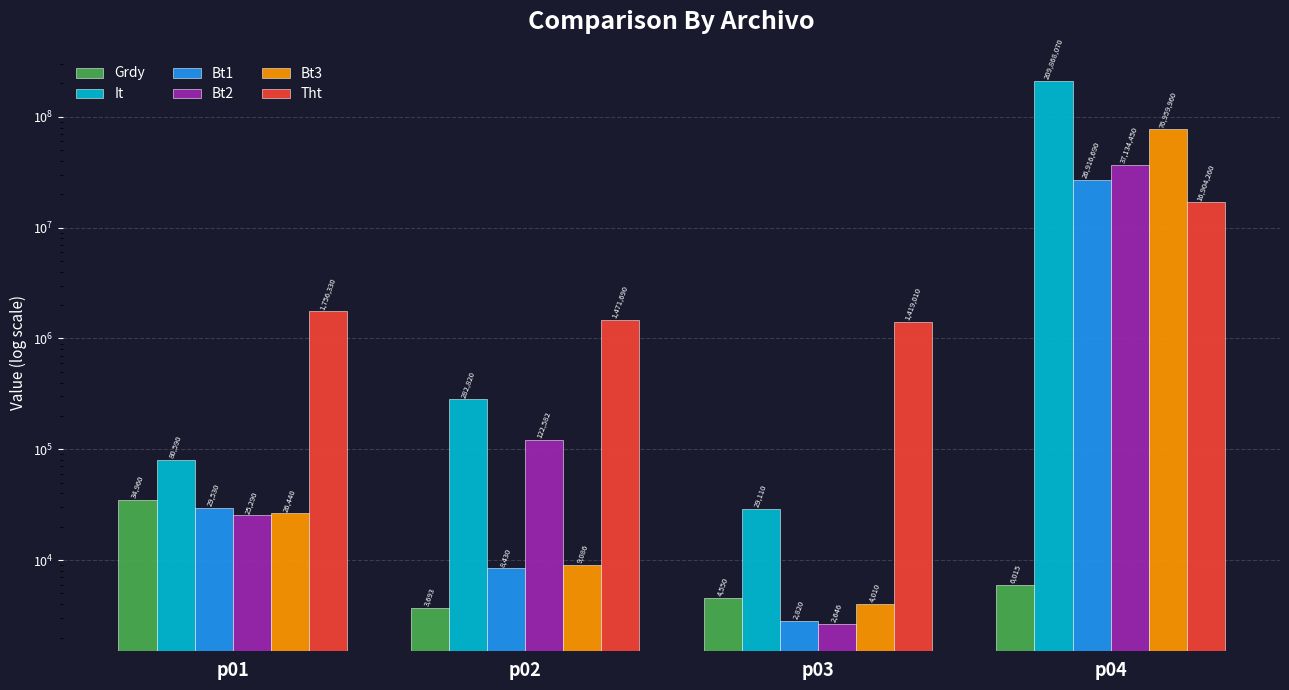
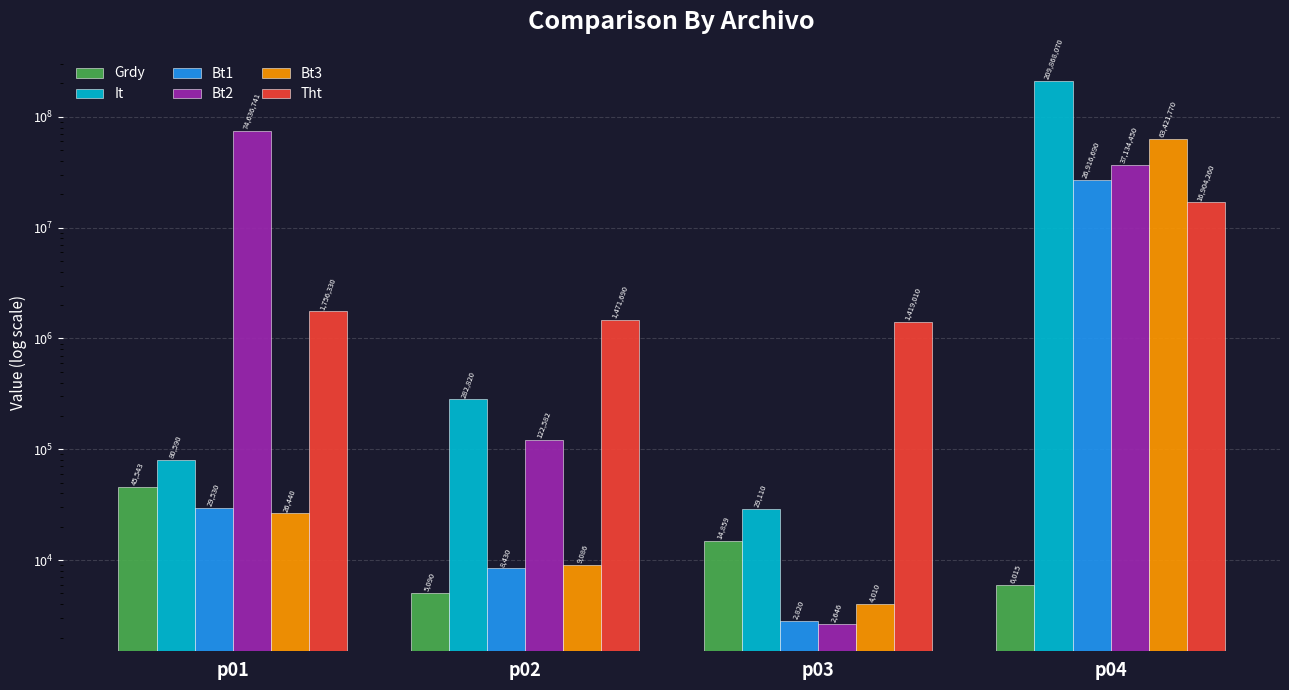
  {
    "Grdy": {
-     "p01": "34,960",
-     "p02": "3,693",
-     "p03": "4,550",
+     "p01": "45,543",
+     "p02": "5,090",
+     "p03": "14,859",
      "p04": "6,015"
    },
    "Bt2": {
-     "p01": "25,290",
+     "p01": "74,636,741",
      "p02": "122,582",
      "p03": "2,646",
      "p04": "37,134,450"
    },
    "Bt3": {
      "p01": "26,440",
      "p02": "9,086",
      "p03": "4,010",
-     "p04": "76,959,960"
+     "p04": "63,421,770"
    },
    "Tht": {
      "p01": "1,756,330",
      "p02": "1,471,690",
      "p03": "1,419,010",
      "p04": "16,904,260"
    }
  }
